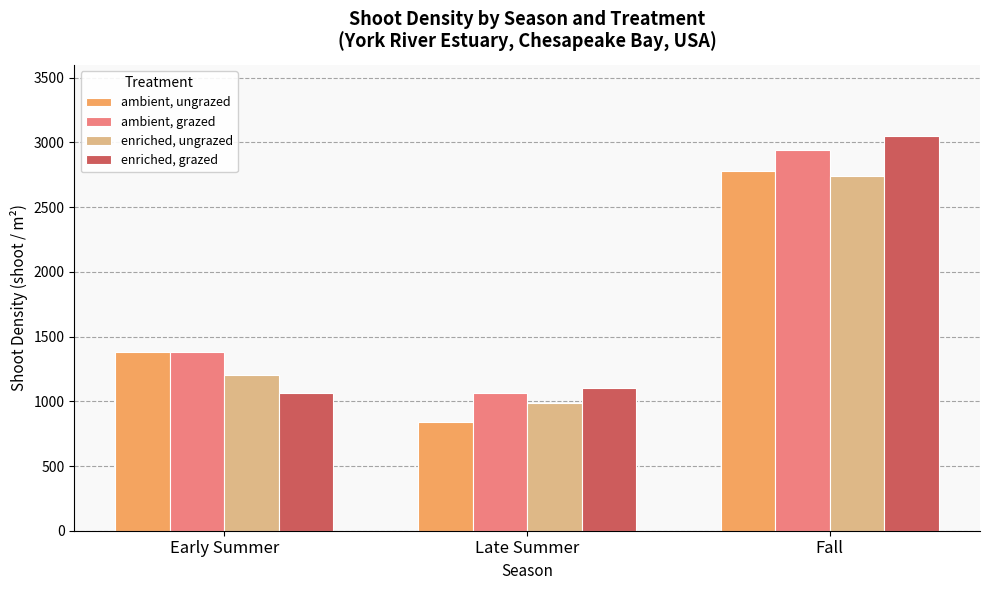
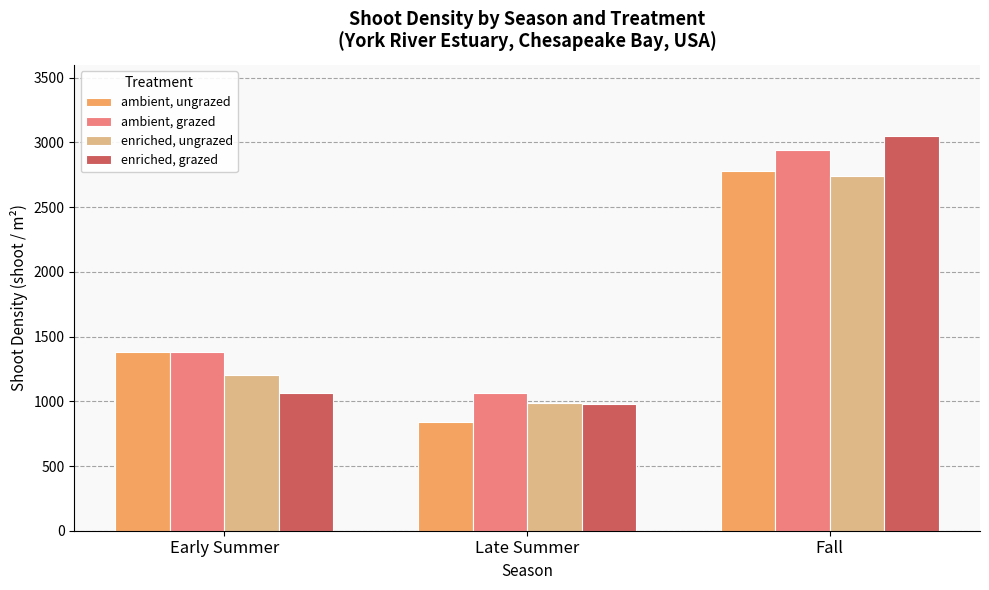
  {
    "enriched, grazed": {
      "Early Summer": 1060,
-     "Late Summer": 1100,
+     "Late Summer": 980,
      "Fall": 3050
    }
  }
